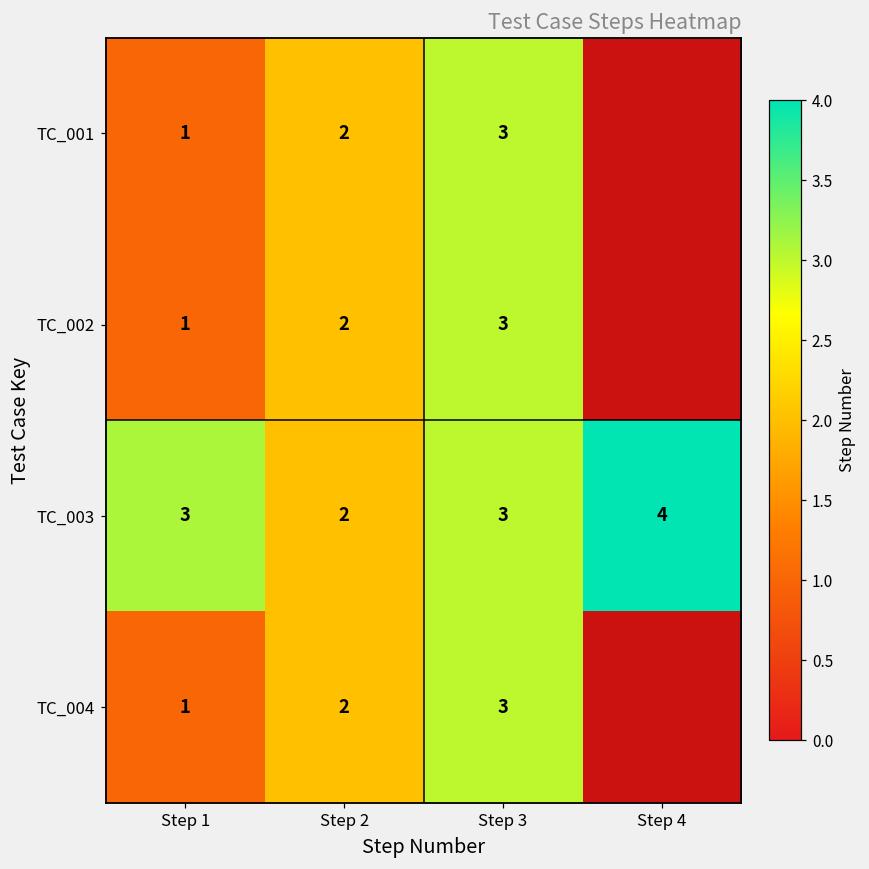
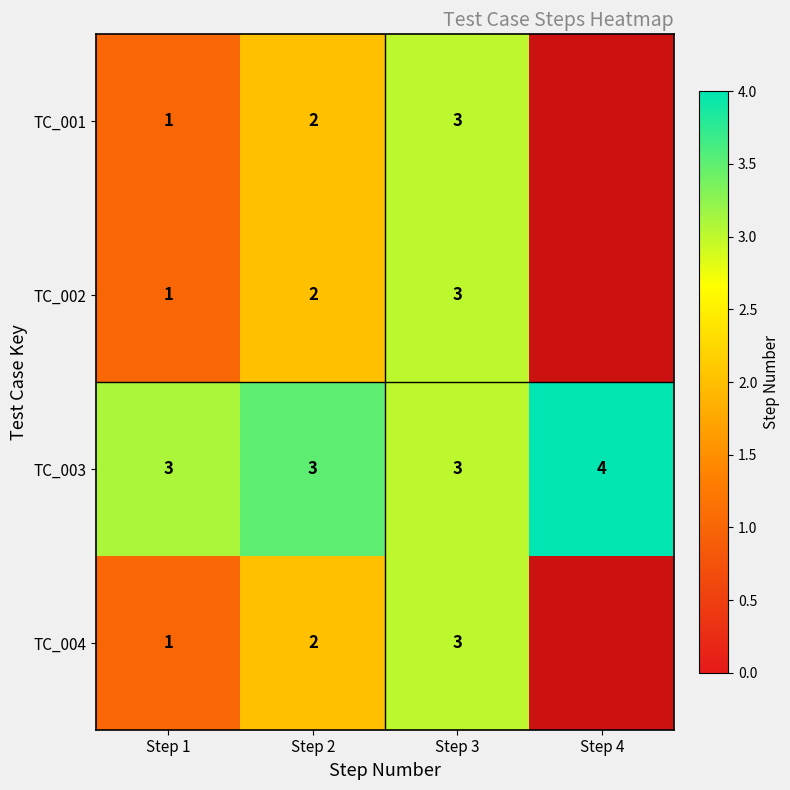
  {
    "TC_001": {
      "Step 1": 1,
      "Step 2": 2,
      "Step 3": 3
    },
    "TC_002": {
      "Step 1": 1,
      "Step 2": 2,
      "Step 3": 3
    },
    "TC_003": {
      "Step 1": 3,
-     "Step 2": 2,
+     "Step 2": 3,
      "Step 3": 3,
      "Step 4": 4
    },
    "TC_004": {
      "Step 1": 1,
      "Step 2": 2,
      "Step 3": 3
    }
  }
